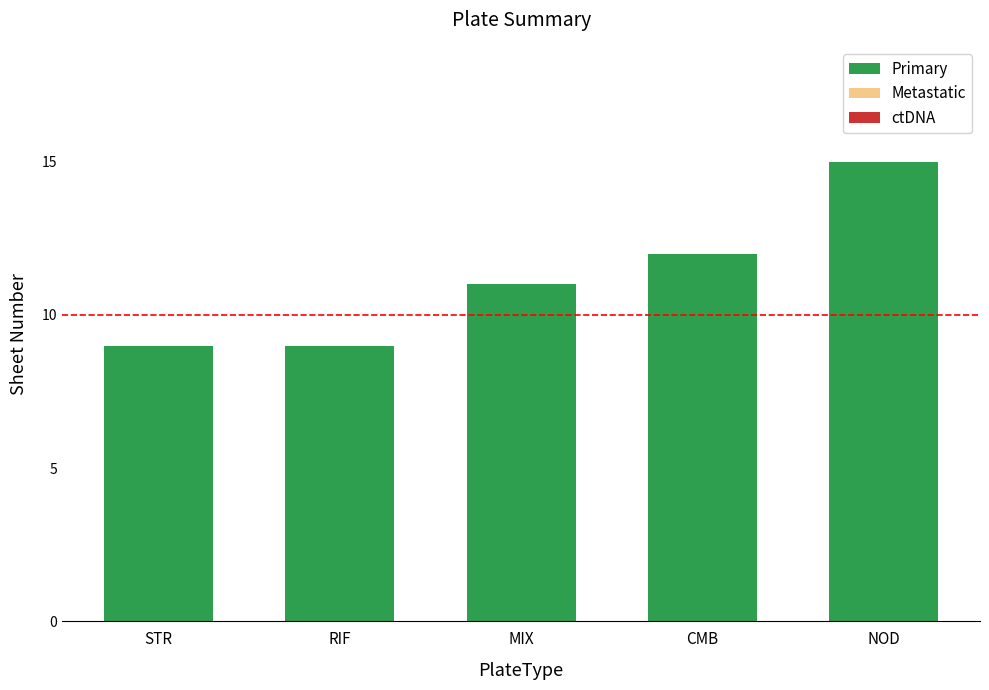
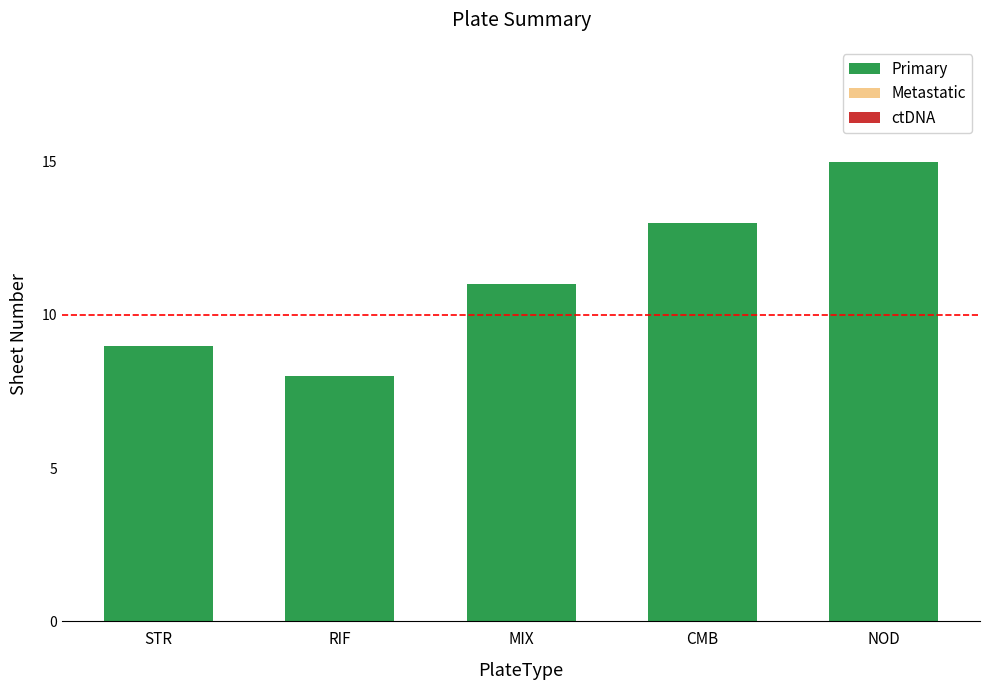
  {
    "STR": 9,
-   "RIF": 9,
+   "RIF": 8,
    "MIX": 11,
-   "CMB": 12,
+   "CMB": 13,
    "NOD": 15
  }
